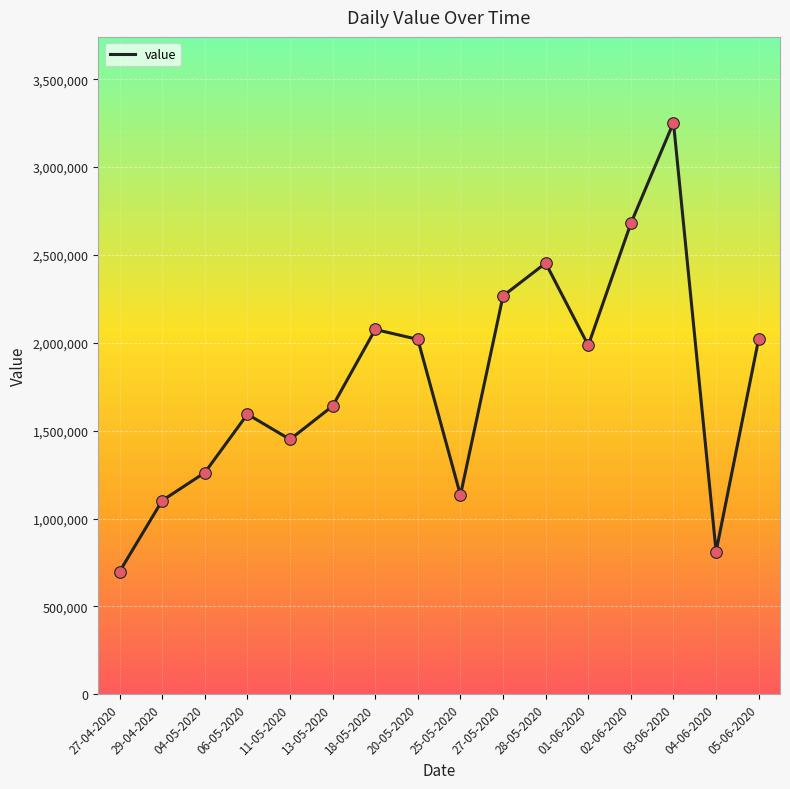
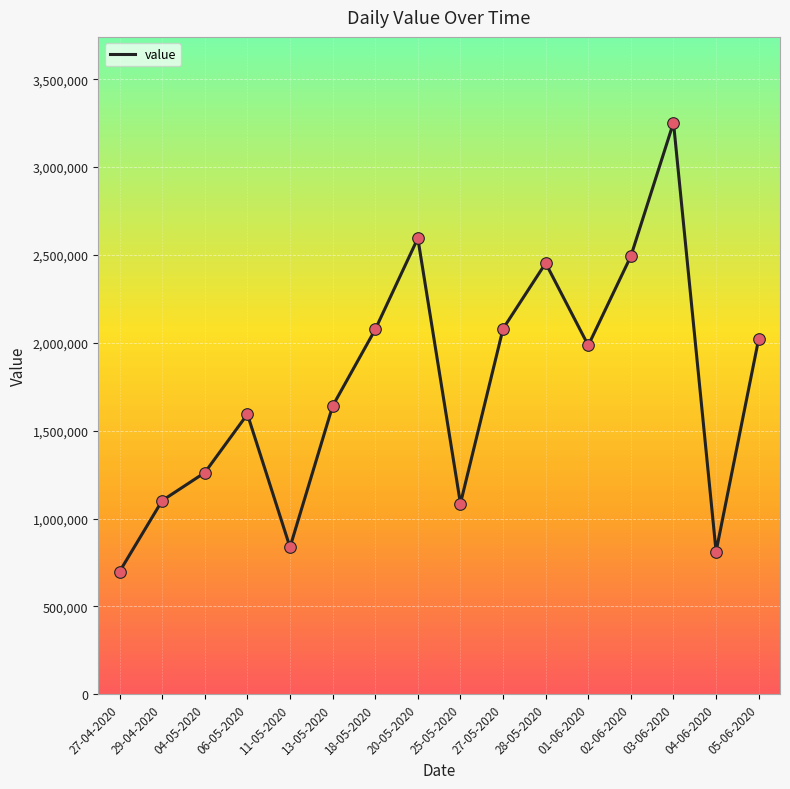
  {
    "27-04-2020": "700,000",
    "29-04-2020": "1,100,000",
    "04-05-2020": "1,260,000",
    "06-05-2020": "1,590,000",
-   "11-05-2020": "1,450,000",
+   "11-05-2020": "840,000",
    "13-05-2020": "1,640,000",
    "18-05-2020": "2,080,000",
-   "20-05-2020": "2,020,000",
-   "25-05-2020": "1,130,000",
-   "27-05-2020": "2,270,000",
+   "20-05-2020": "2,600,000",
+   "25-05-2020": "1,090,000",
+   "27-05-2020": "2,080,000",
    "28-05-2020": "2,450,000",
    "01-06-2020": "1,990,000",
-   "02-06-2020": "2,680,000",
+   "02-06-2020": "2,490,000",
    "03-06-2020": "3,250,000",
    "04-06-2020": "810,000",
    "05-06-2020": "2,020,000"
  }
